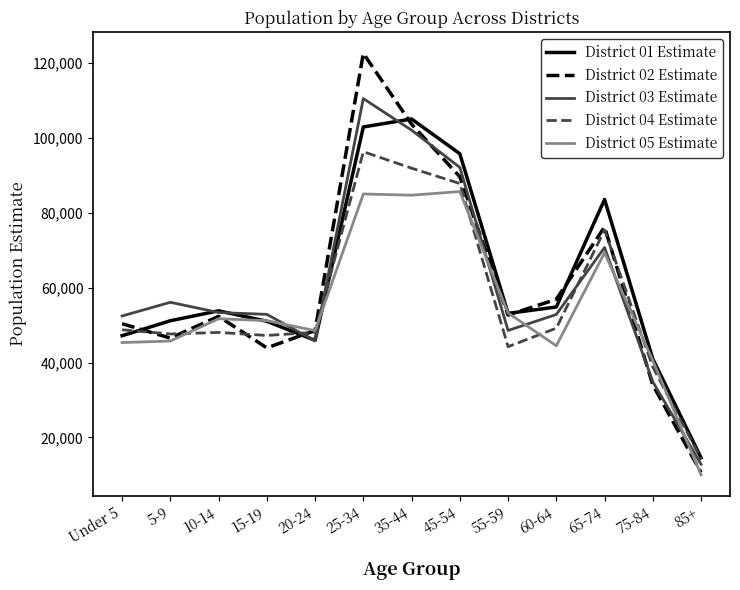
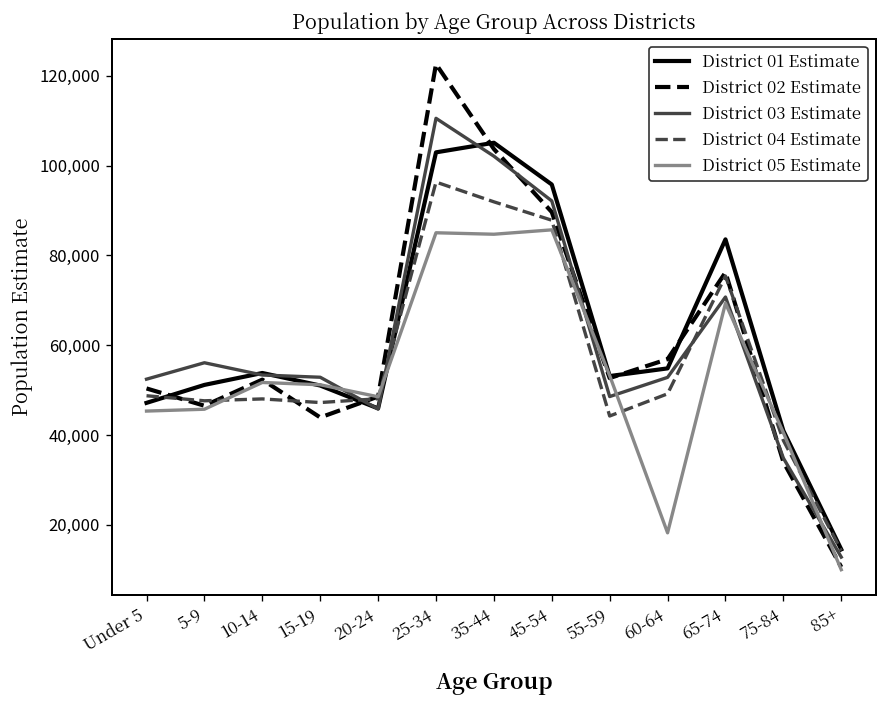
  {
    "District 05 Estimate": {
      "Under 5": "45,000",
      "5-9": "46,000",
      "25-34": "85,000",
      "35-44": "85,000",
      "45-54": "86,000",
-     "60-64": "44,000",
+     "60-64": "18,000",
      "65-74": "69,000"
    }
  }
